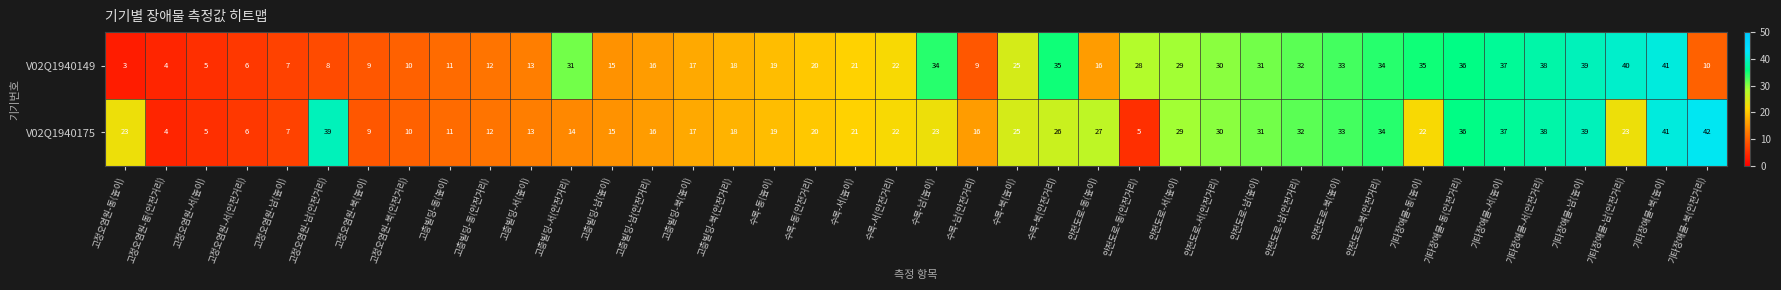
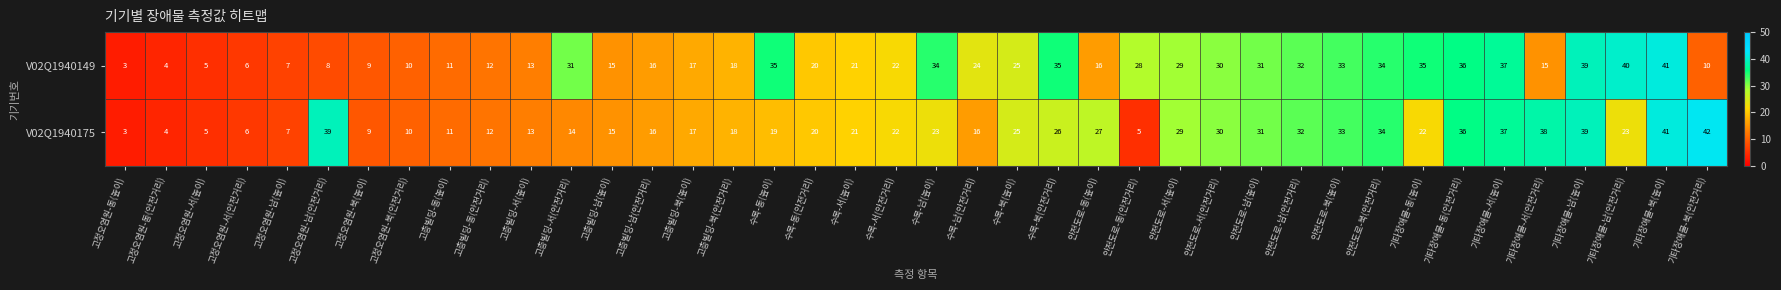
  {
    "V02Q1940149": {
      "고정오염원-동(높이)": 3,
      "고정오염원-동(안전거리)": 4,
      "고정오염원-서(높이)": 5,
      "고정오염원-서(안전거리)": 6,
      "고정오염원-남(높이)": 7,
      "고정오염원-남(안전거리)": 8,
      "고정오염원-북(높이)": 9,
      "고정오염원-북(안전거리)": 10,
      "고층빌딩-동(높이)": 11,
      "고층빌딩-동(안전거리)": 12,
      "고층빌딩-서(높이)": 13,
      "고층빌딩-서(안전거리)": 31,
      "고층빌딩-남(높이)": 15,
      "고층빌딩-남(안전거리)": 16,
      "고층빌딩-북(높이)": 17,
      "고층빌딩-북(안전거리)": 18,
-     "수목-동(높이)": 19,
+     "수목-동(높이)": 35,
      "수목-동(안전거리)": 20,
      "수목-서(높이)": 21,
      "수목-서(안전거리)": 22,
      "수목-남(높이)": 34,
-     "수목-남(안전거리)": 9,
+     "수목-남(안전거리)": 24,
      "수목-북(높이)": 25,
      "수목-북(안전거리)": 35,
      "안전도로-동(높이)": 16,
      "안전도로-동(안전거리)": 28,
      "안전도로-서(높이)": 29,
      "안전도로-서(안전거리)": 30,
      "안전도로-남(높이)": 31,
      "안전도로-남(안전거리)": 32,
      "안전도로-북(높이)": 33,
      "안전도로-북(안전거리)": 34,
      "기타장애물-동(높이)": 35,
      "기타장애물-동(안전거리)": 36,
      "기타장애물-서(높이)": 37,
-     "기타장애물-서(안전거리)": 38,
+     "기타장애물-서(안전거리)": 15,
      "기타장애물-남(높이)": 39,
      "기타장애물-남(안전거리)": 40,
      "기타장애물-북(높이)": 41,
      "기타장애물-북(안전거리)": 10
    },
    "V02Q1940175": {
-     "고정오염원-동(높이)": 23,
+     "고정오염원-동(높이)": 3,
      "고정오염원-동(안전거리)": 4,
      "고정오염원-서(높이)": 5,
      "고정오염원-서(안전거리)": 6,
      "고정오염원-남(높이)": 7,
      "고정오염원-남(안전거리)": 39,
      "고정오염원-북(높이)": 9,
      "고정오염원-북(안전거리)": 10,
      "고층빌딩-동(높이)": 11,
      "고층빌딩-동(안전거리)": 12,
      "고층빌딩-서(높이)": 13,
      "고층빌딩-서(안전거리)": 14,
      "고층빌딩-남(높이)": 15,
      "고층빌딩-남(안전거리)": 16,
      "고층빌딩-북(높이)": 17,
      "고층빌딩-북(안전거리)": 18,
      "수목-동(높이)": 19,
      "수목-동(안전거리)": 20,
      "수목-서(높이)": 21,
      "수목-서(안전거리)": 22,
      "수목-남(높이)": 23,
      "수목-남(안전거리)": 16,
      "수목-북(높이)": 25,
      "수목-북(안전거리)": 26,
      "안전도로-동(높이)": 27,
      "안전도로-동(안전거리)": 5,
      "안전도로-서(높이)": 29,
      "안전도로-서(안전거리)": 30,
      "안전도로-남(높이)": 31,
      "안전도로-남(안전거리)": 32,
      "안전도로-북(높이)": 33,
      "안전도로-북(안전거리)": 34,
      "기타장애물-동(높이)": 22,
      "기타장애물-동(안전거리)": 36,
      "기타장애물-서(높이)": 37,
      "기타장애물-서(안전거리)": 38,
      "기타장애물-남(높이)": 39,
      "기타장애물-남(안전거리)": 23,
      "기타장애물-북(높이)": 41,
      "기타장애물-북(안전거리)": 42
    }
  }
